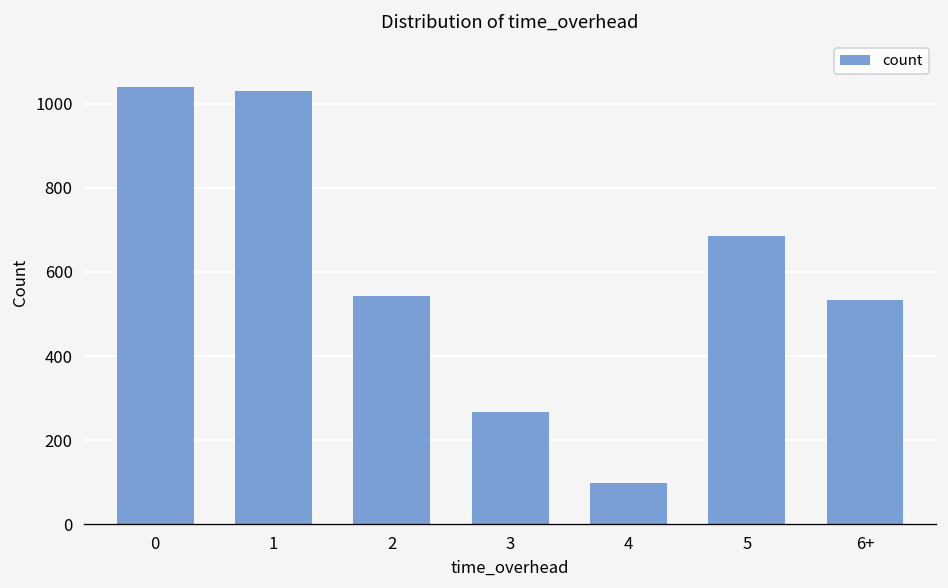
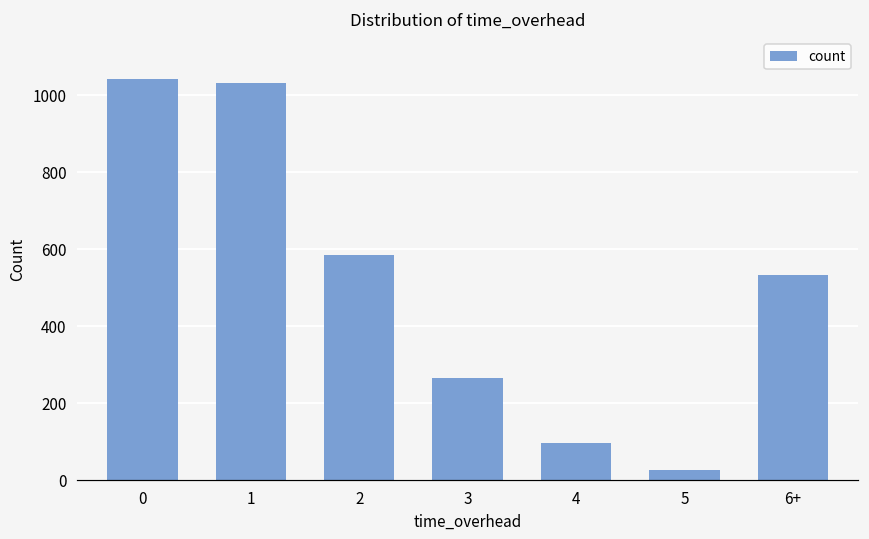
  {
    "0": 1040,
    "1": 1030,
-   "2": 540,
+   "2": 590,
    "3": 270,
    "4": 100,
-   "5": 690,
+   "5": 30,
    "6+": 530
  }
